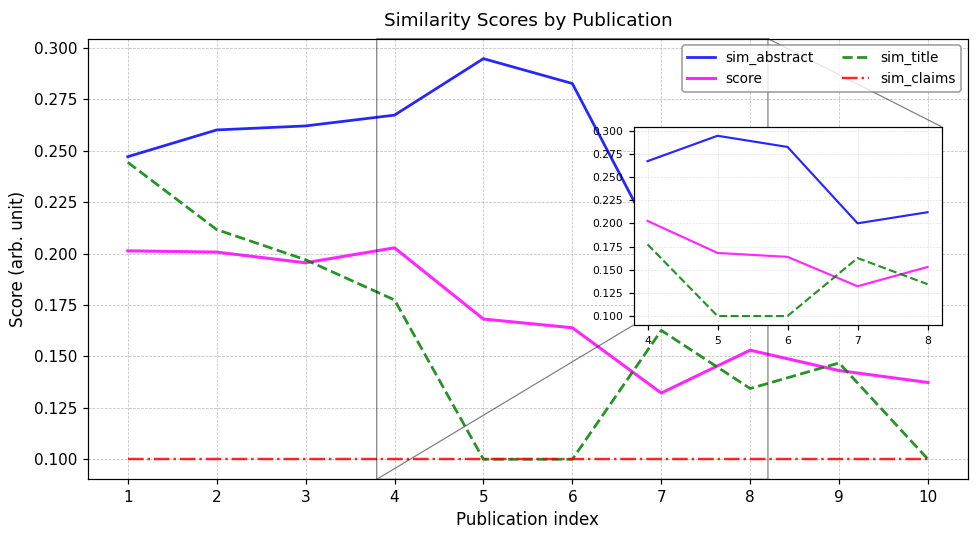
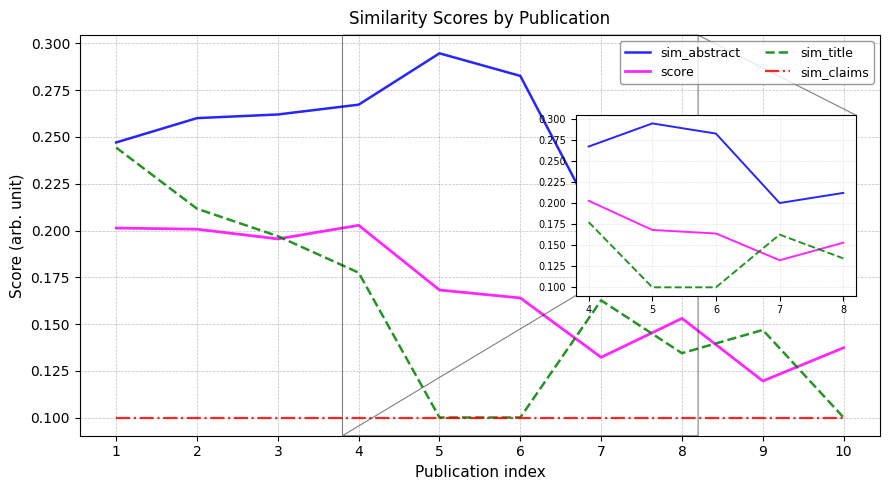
  {
    "sim_abstract": {
      "1": 0.247,
      "2": 0.260,
      "3": 0.262,
      "4": 0.267,
      "5": 0.295,
      "6": 0.283,
      "7": 0.200,
      "8": 0.212,
      "9": 0.170,
      "10": 0.207
    },
    "score": {
      "1": 0.201,
      "2": 0.201,
      "3": 0.196,
      "4": 0.203,
      "5": 0.168,
      "6": 0.164,
      "7": 0.132,
      "8": 0.153,
-     "9": 0.143,
+     "9": 0.120,
      "10": 0.137
    },
    "sim_title": {
      "1": 0.244,
      "2": 0.212,
      "3": 0.197,
      "4": 0.177,
      "7": 0.163,
      "8": 0.134,
      "9": 0.147
    },
    "sim_claims": {
      "1": 0.100,
      "2": 0.100,
      "3": 0.100,
      "4": 0.100,
      "7": 0.100,
      "8": 0.100,
      "9": 0.100
    }
  }
